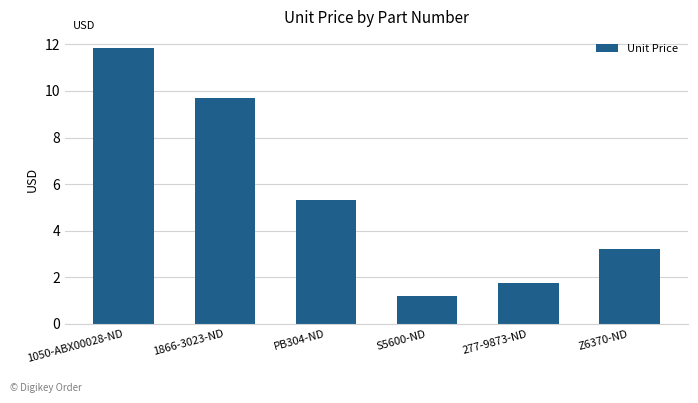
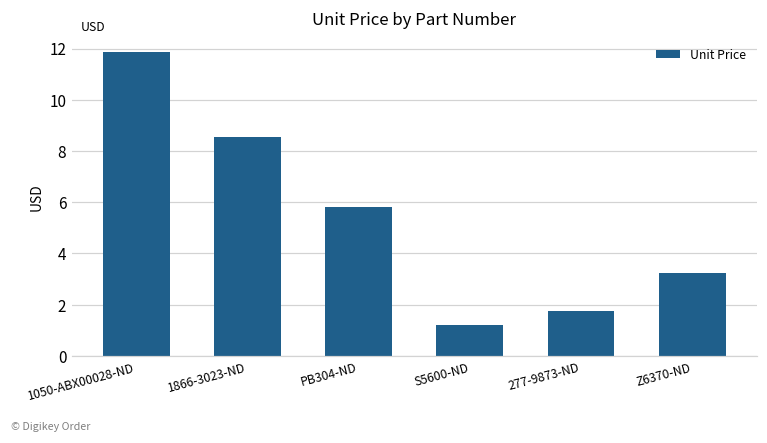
  {
    "1050-ABX00028-ND": 11.9,
-   "1866-3023-ND": 9.7,
-   "PB304-ND": 5.3,
+   "1866-3023-ND": 8.6,
+   "PB304-ND": 5.8,
    "S5600-ND": 1.2,
    "277-9873-ND": 1.7,
    "Z6370-ND": 3.2
  }
